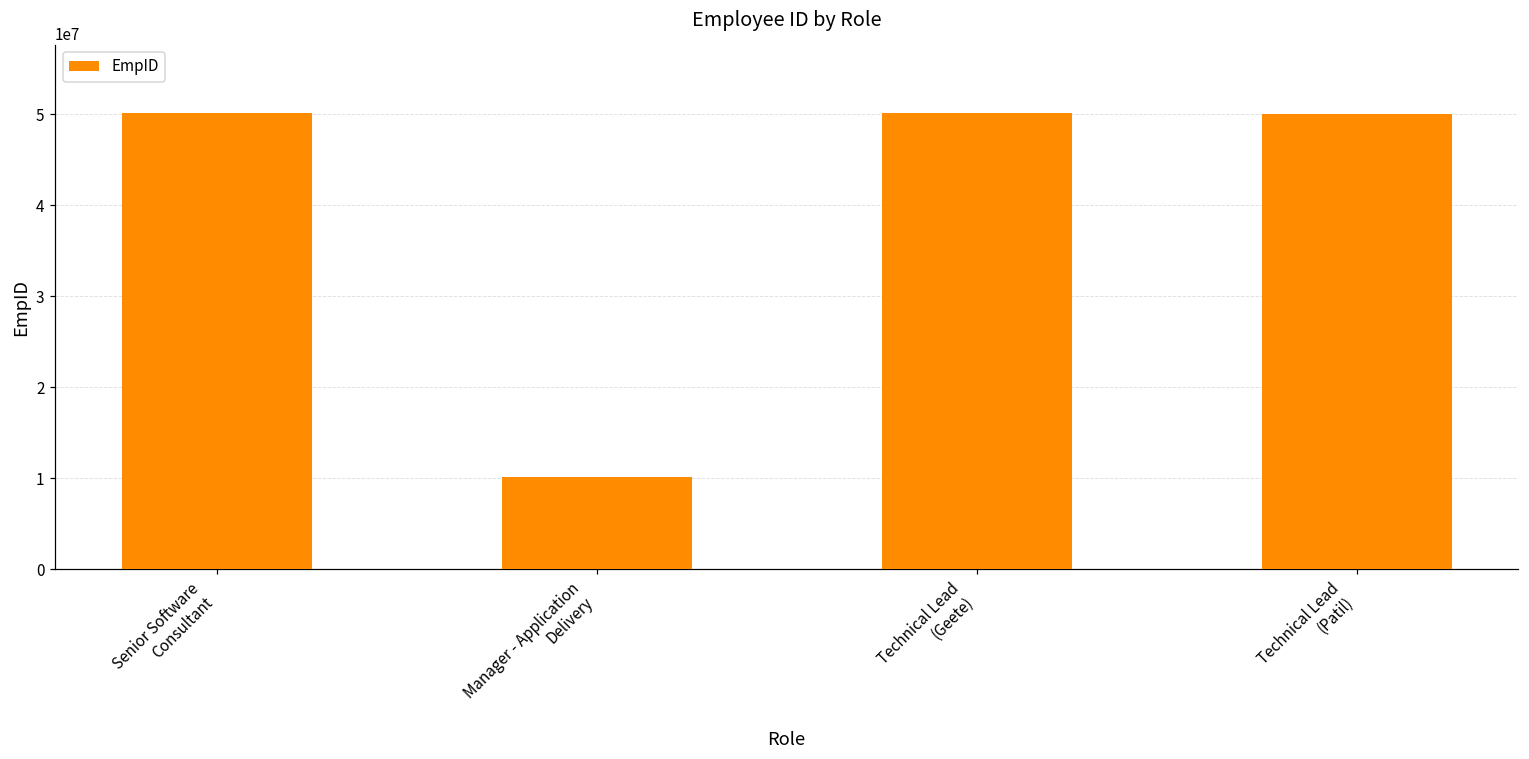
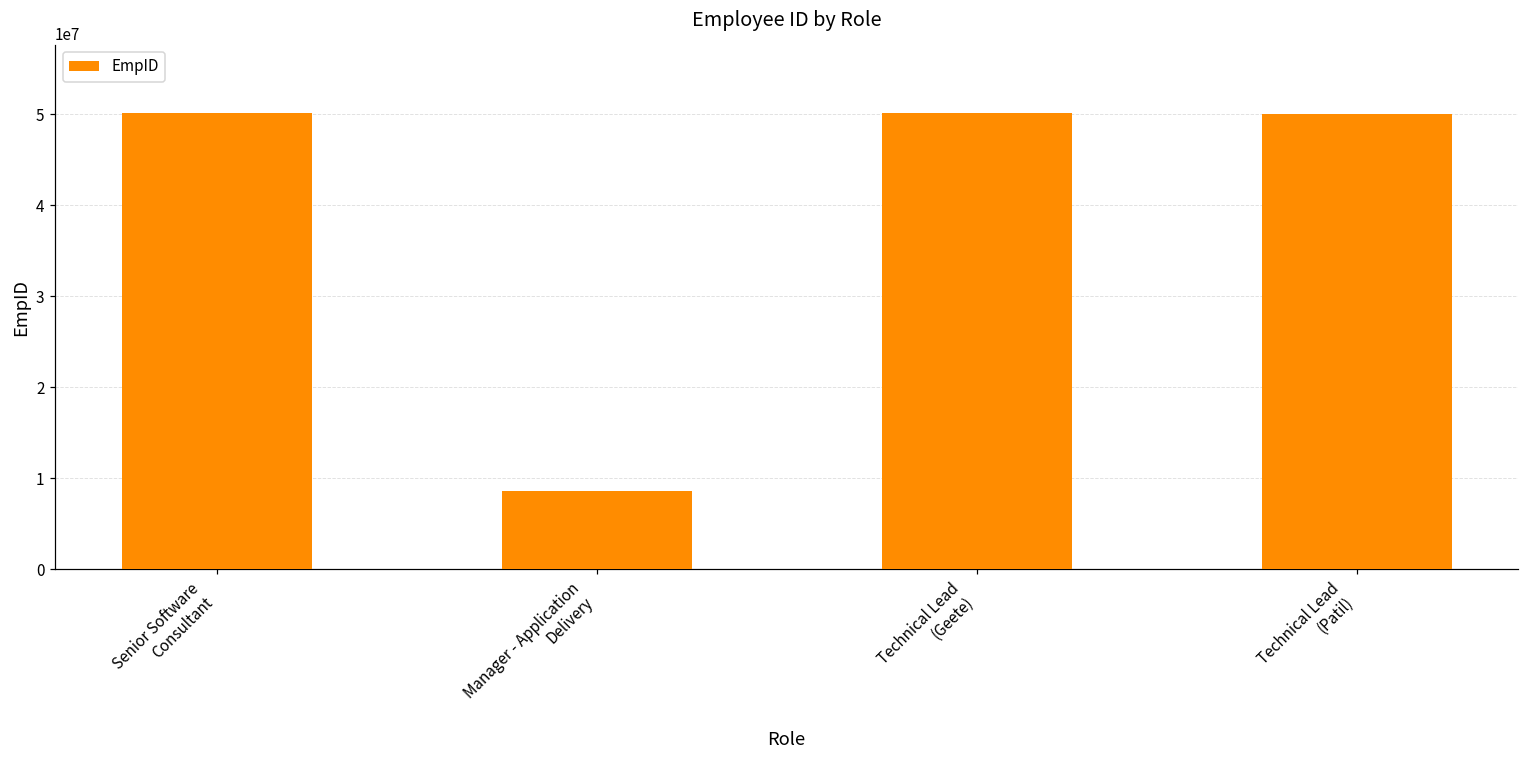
  {
    "Senior Software Consultant": 50000000,
-   "Manager - Application Delivery": 10000000,
+   "Manager - Application Delivery": 9000000,
    "Technical Lead (Geete)": 50000000,
    "Technical Lead (Patil)": 50000000
  }
